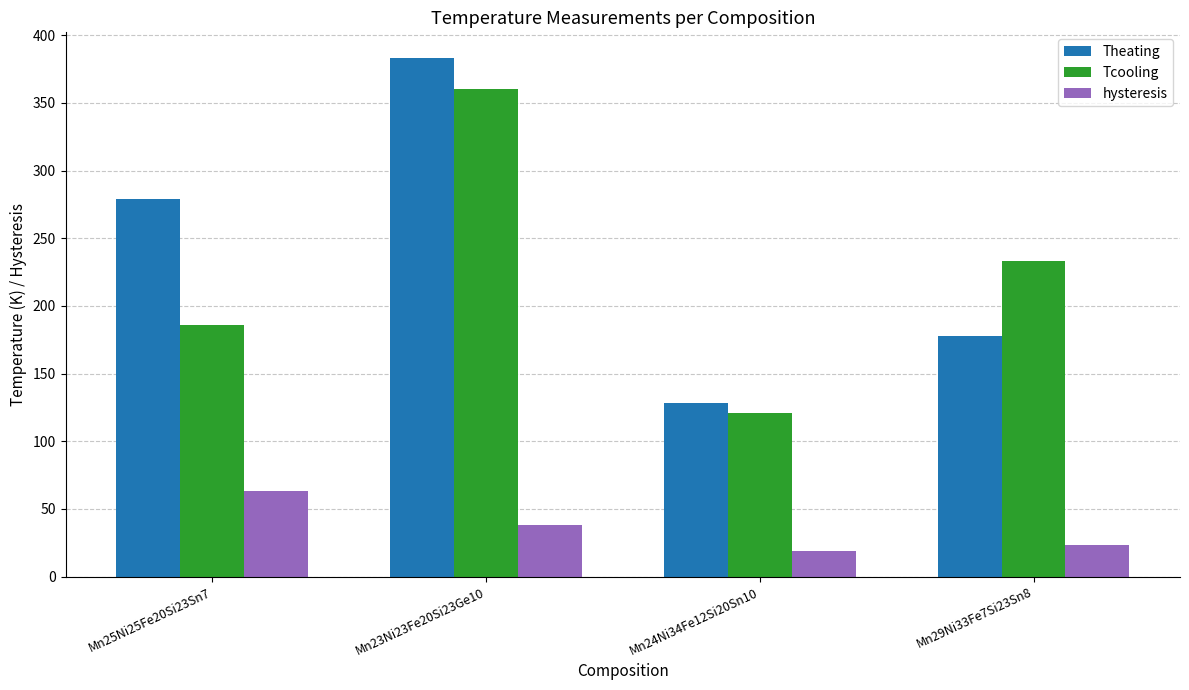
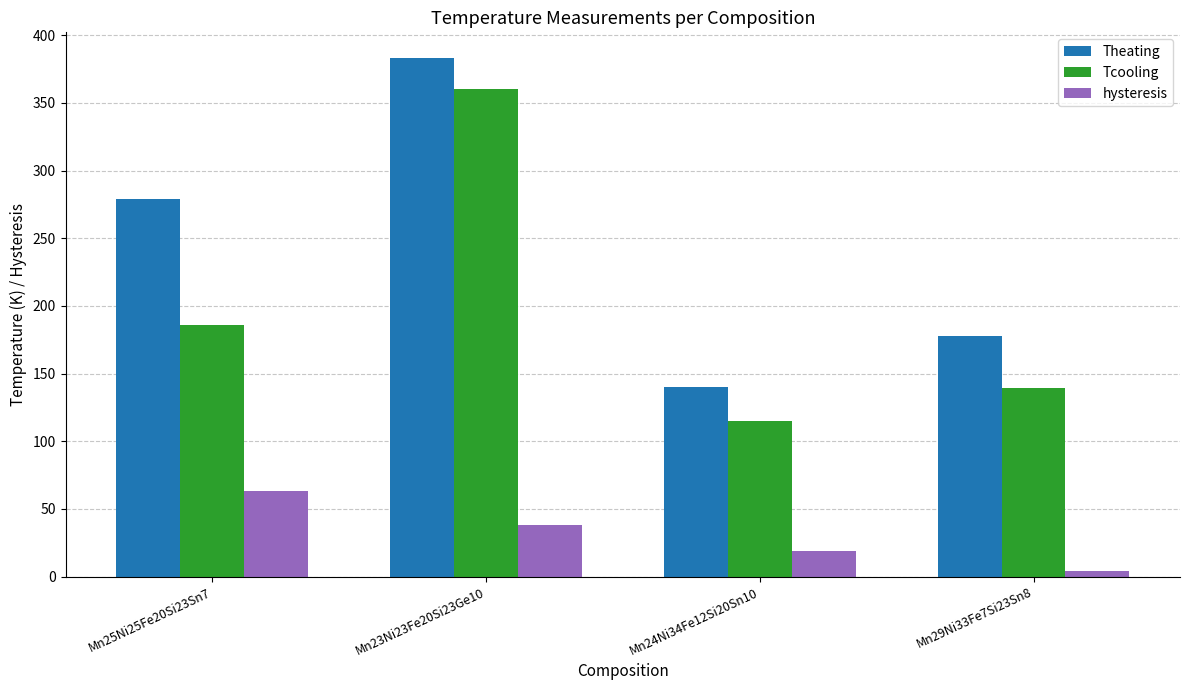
  {
    "Theating": {
      "Mn25Ni25Fe20Si23Sn7": 279,
      "Mn23Ni23Fe20Si23Ge10": 383,
-     "Mn24Ni34Fe12Si20Sn10": 128,
+     "Mn24Ni34Fe12Si20Sn10": 140,
      "Mn29Ni33Fe7Si23Sn8": 178
    },
    "Tcooling": {
      "Mn25Ni25Fe20Si23Sn7": 186,
      "Mn23Ni23Fe20Si23Ge10": 360,
-     "Mn24Ni34Fe12Si20Sn10": 121,
-     "Mn29Ni33Fe7Si23Sn8": 233
+     "Mn24Ni34Fe12Si20Sn10": 115,
+     "Mn29Ni33Fe7Si23Sn8": 139
    },
    "hysteresis": {
      "Mn25Ni25Fe20Si23Sn7": 63,
      "Mn23Ni23Fe20Si23Ge10": 38,
      "Mn24Ni34Fe12Si20Sn10": 19,
-     "Mn29Ni33Fe7Si23Sn8": 23
+     "Mn29Ni33Fe7Si23Sn8": 4
    }
  }
